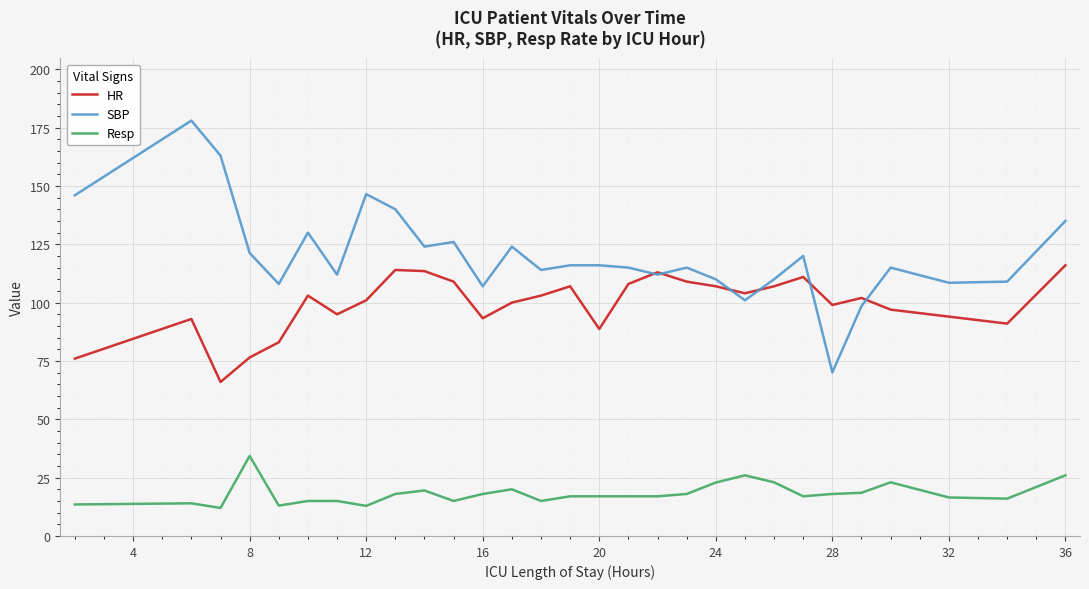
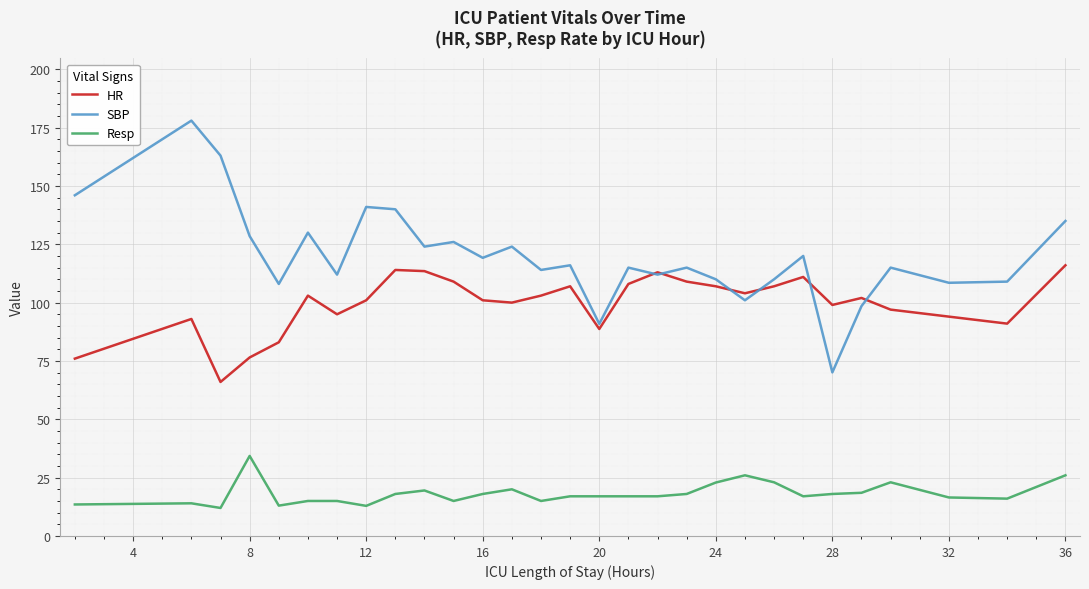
  {
    "HR": {
      "8": 77,
      "12": 101,
-     "16": 93,
+     "16": 101,
      "20": 89,
      "24": 107,
      "28": 99,
      "32": 94,
      "36": 116
    },
    "SBP": {
-     "8": 121,
-     "12": 147,
-     "16": 107,
-     "20": 116,
+     "8": 129,
+     "12": 141,
+     "16": 119,
+     "20": 91,
      "24": 110,
      "28": 70,
      "32": 109,
      "36": 135
    },
    "Resp": {
      "8": 34,
      "12": 13,
      "16": 18,
      "20": 17,
      "24": 23,
      "28": 18,
      "32": 17,
      "36": 26
    }
  }
